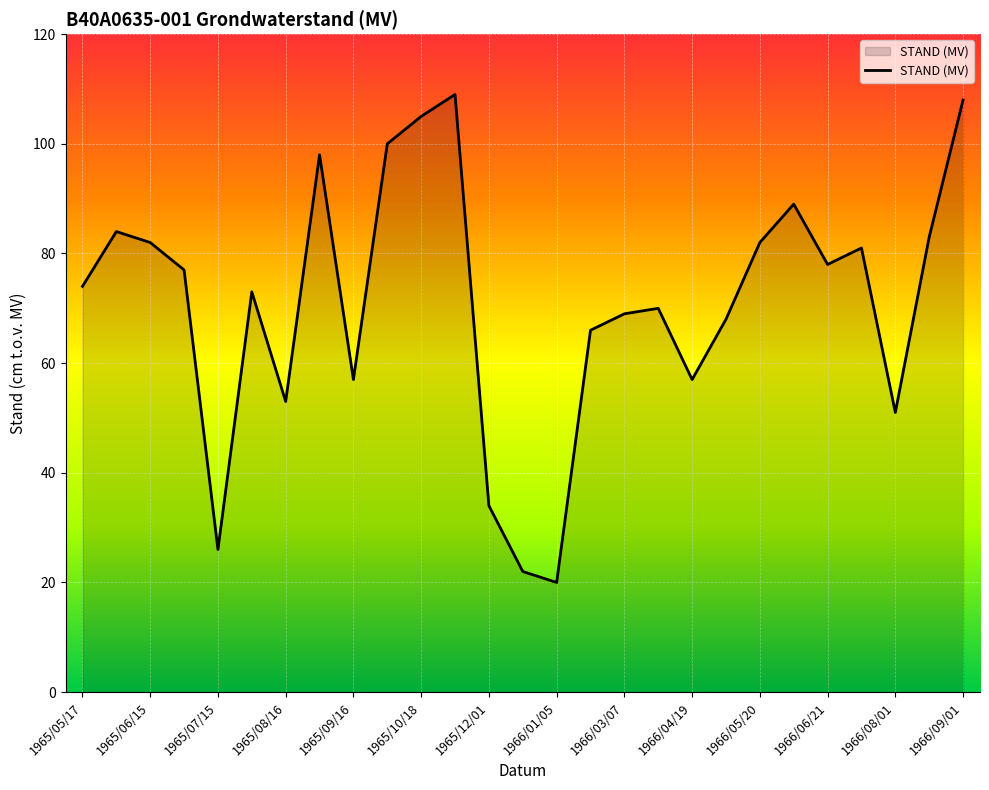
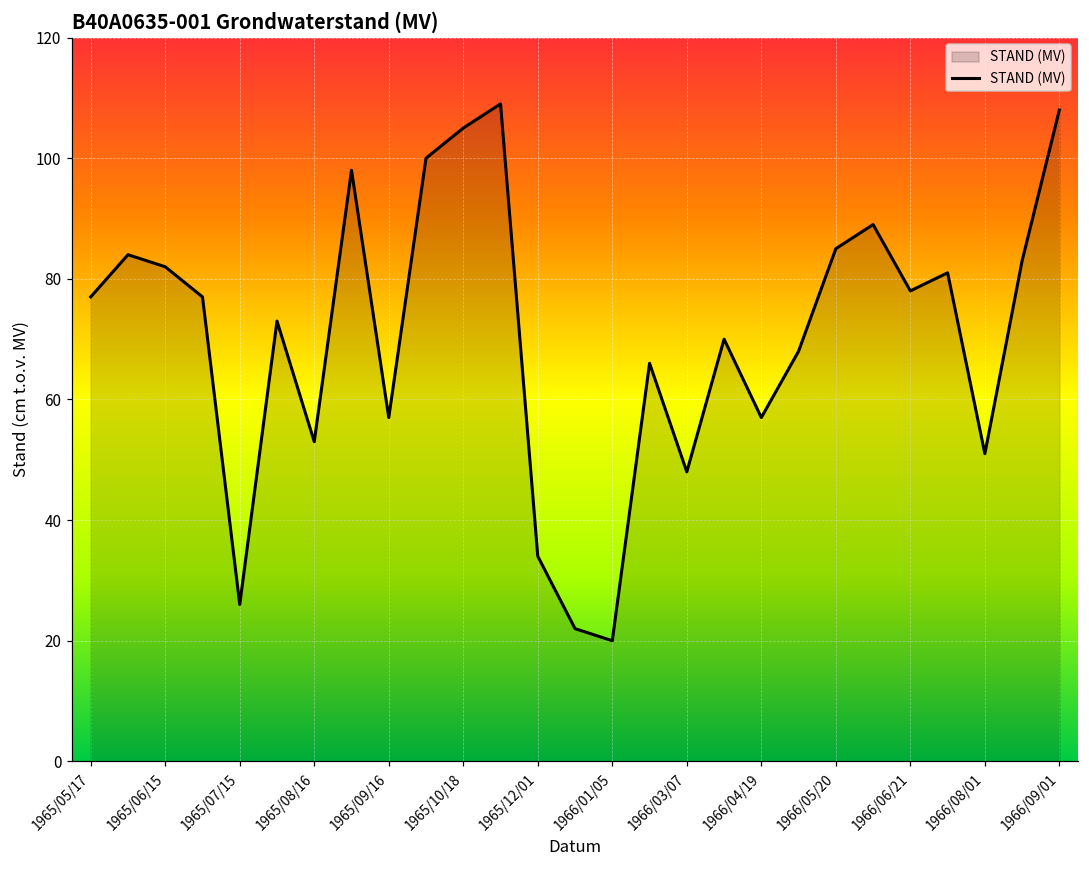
  {
-   "1965/05/17": 74,
+   "1965/05/17": 77,
    "1965/06/15": 82,
    "1965/07/15": 26,
    "1965/08/16": 53,
    "1965/09/16": 57,
    "1965/10/18": 105,
    "1965/12/01": 34,
    "1966/01/05": 20,
-   "1966/03/07": 69,
+   "1966/03/07": 48,
    "1966/04/19": 57,
-   "1966/05/20": 82,
+   "1966/05/20": 85,
    "1966/06/21": 78,
    "1966/08/01": 51,
    "1966/09/01": 108
  }
